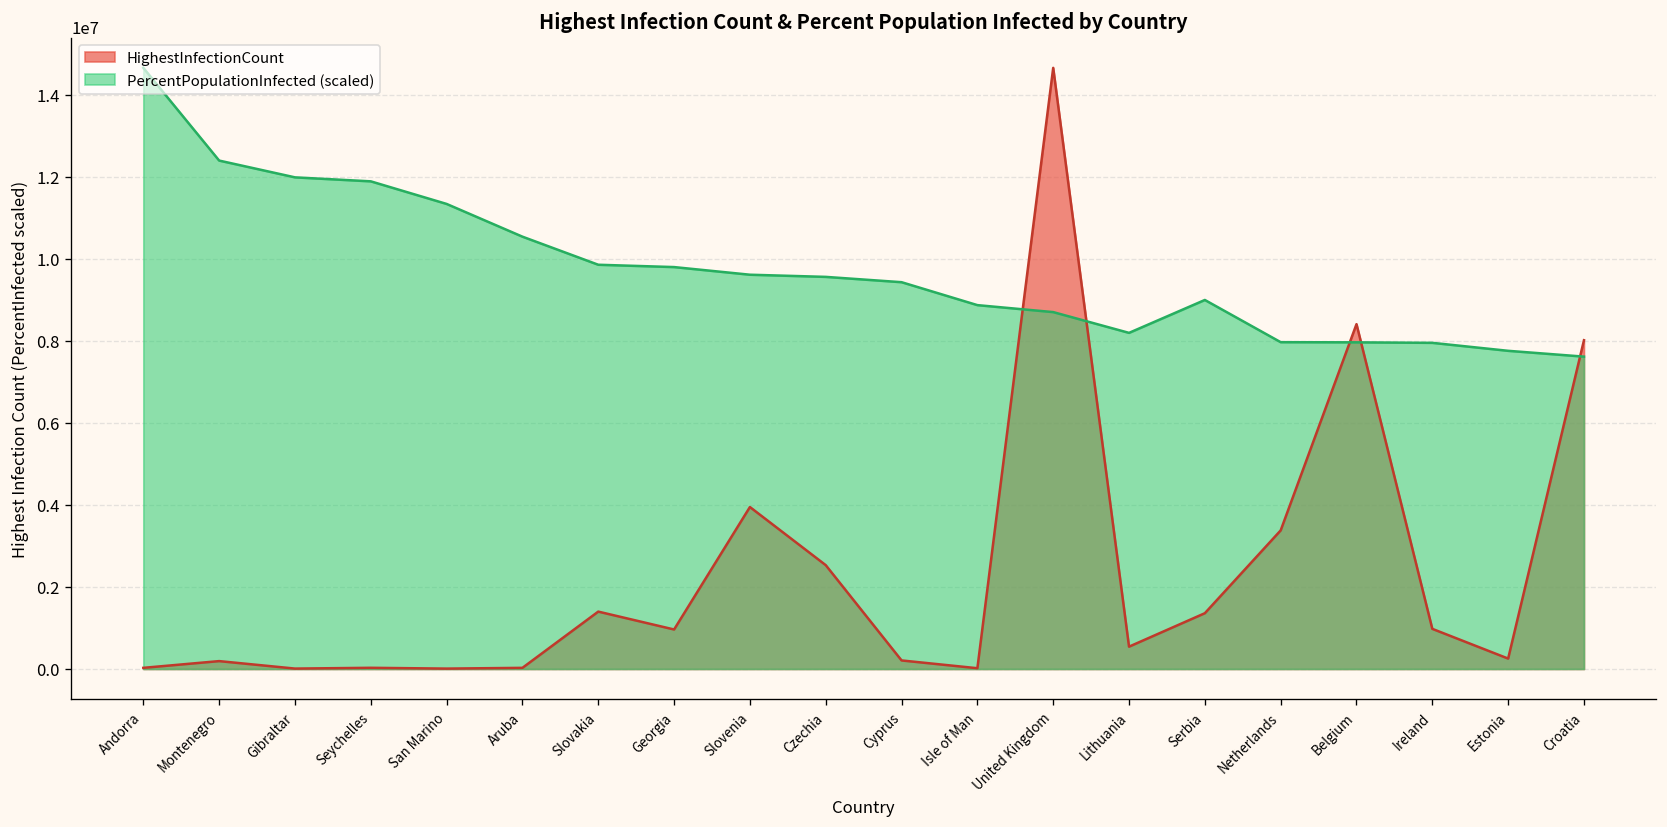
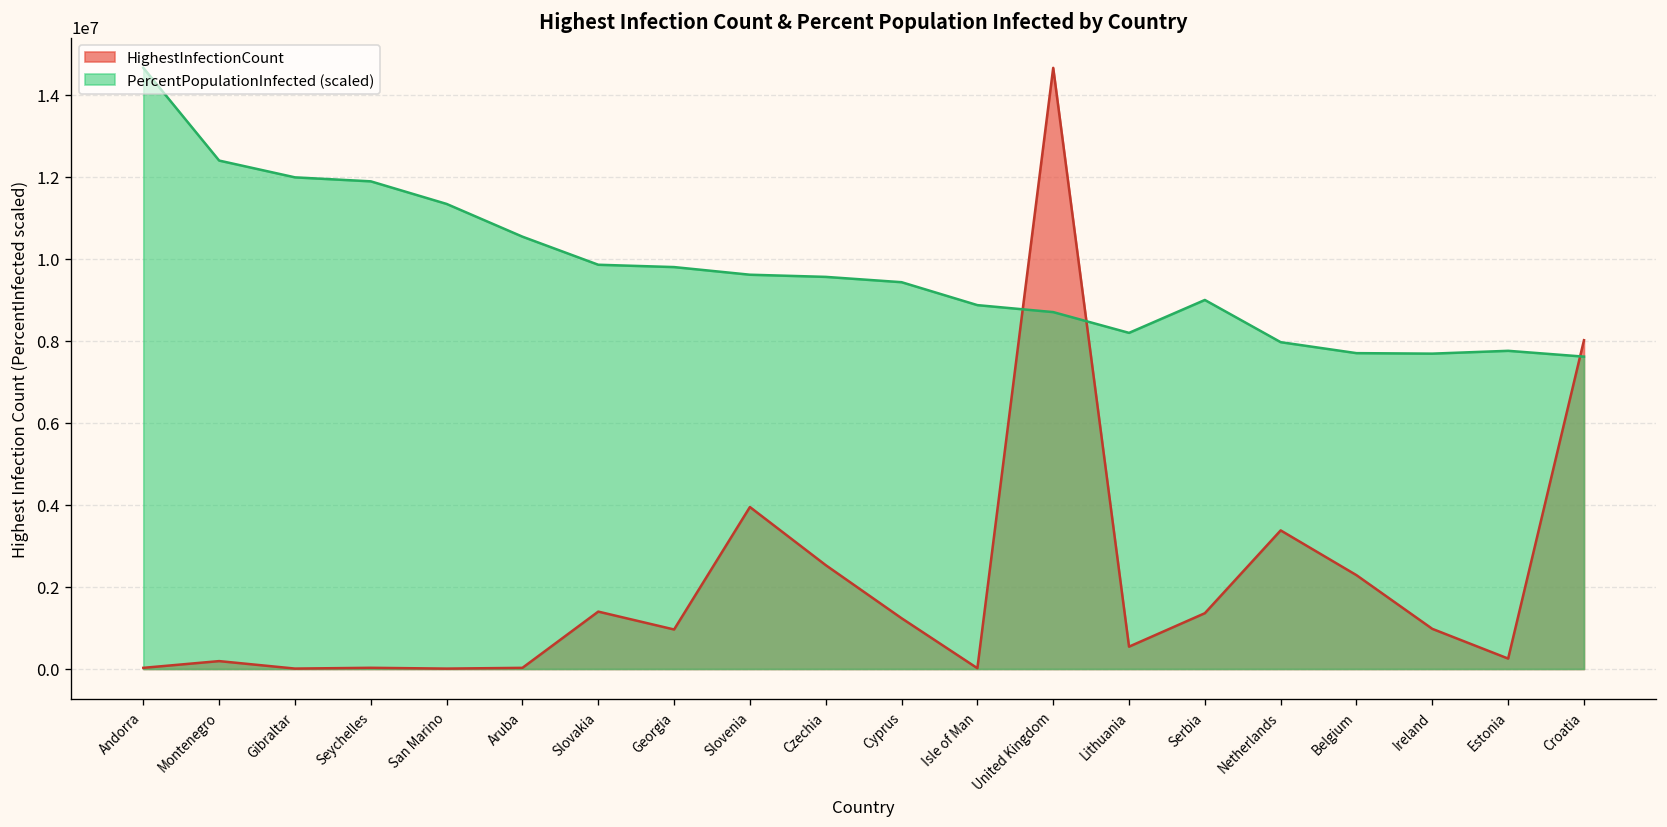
  {
    "HighestInfectionCount": {
      "Andorra": 0,
      "Montenegro": 200000,
      "Gibraltar": 0,
      "Seychelles": 0,
      "San Marino": 0,
      "Aruba": 0,
      "Slovakia": 1400000,
      "Georgia": 1000000,
      "Slovenia": 3900000,
      "Czechia": 2500000,
-     "Cyprus": 200000,
+     "Cyprus": 1200000,
      "Isle of Man": 0,
      "United Kingdom": 14700000,
      "Lithuania": 500000,
      "Serbia": 1400000,
      "Netherlands": 3400000,
-     "Belgium": 8400000,
+     "Belgium": 2300000,
      "Ireland": 1000000,
      "Estonia": 300000,
      "Croatia": 8000000
    },
    "PercentPopulationInfected (scaled)": {
      "Montenegro": 12400000,
      "Gibraltar": 12000000,
      "Seychelles": 11900000,
      "San Marino": 11300000,
      "Aruba": 10500000,
      "Slovakia": 9900000,
      "Georgia": 9800000,
      "Slovenia": 9600000,
      "Czechia": 9600000,
      "Cyprus": 9400000,
      "Isle of Man": 8900000,
      "United Kingdom": 8700000,
      "Lithuania": 8200000,
      "Serbia": 9000000,
      "Netherlands": 8000000,
-     "Belgium": 8000000,
-     "Ireland": 7900000,
+     "Belgium": 7700000,
+     "Ireland": 7700000,
      "Estonia": 7800000,
      "Croatia": 7600000
    }
  }
